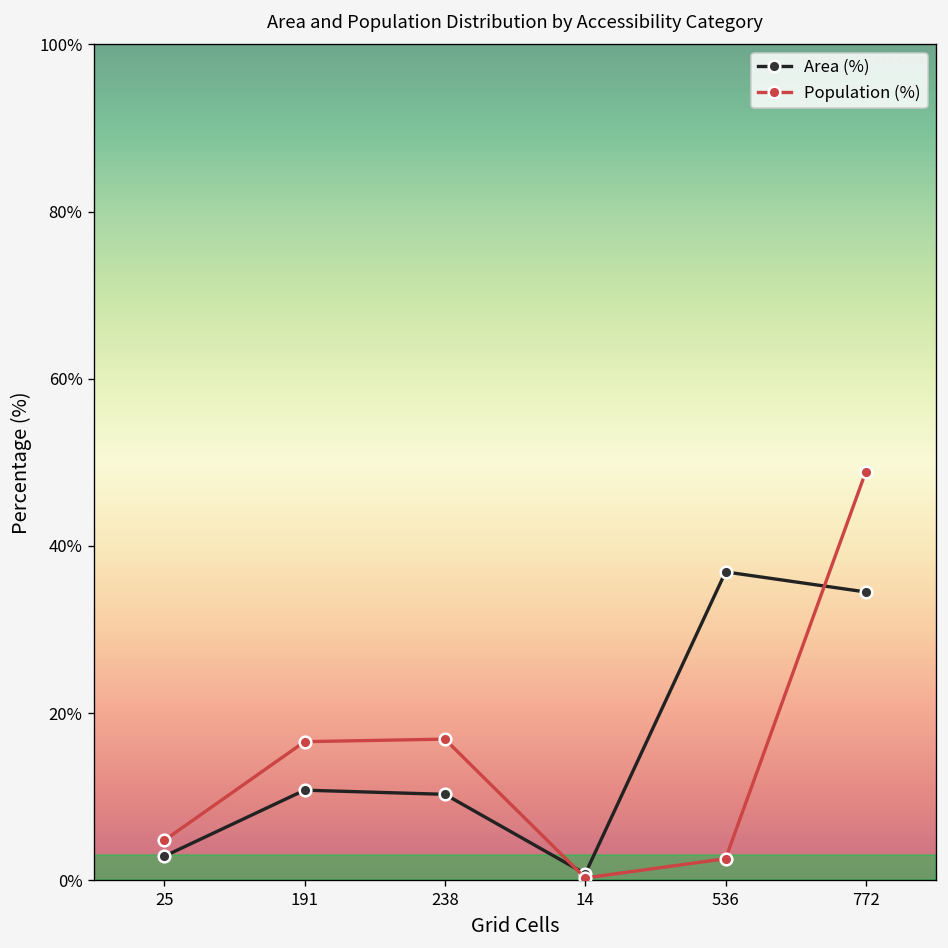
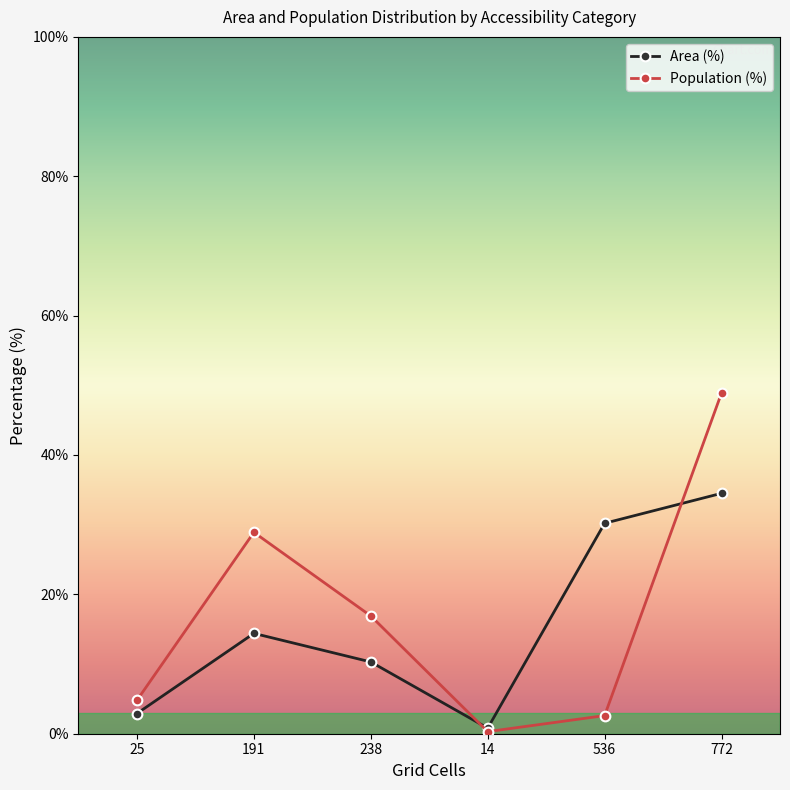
  {
    "Area (%)": {
      "25": "3%",
-     "191": "11%",
+     "191": "14%",
      "238": "10%",
      "14": "1%",
-     "536": "37%",
+     "536": "30%",
      "772": "35%"
    },
    "Population (%)": {
      "25": "5%",
-     "191": "17%",
+     "191": "29%",
      "238": "17%",
      "14": "0%",
      "536": "3%",
      "772": "49%"
    }
  }
